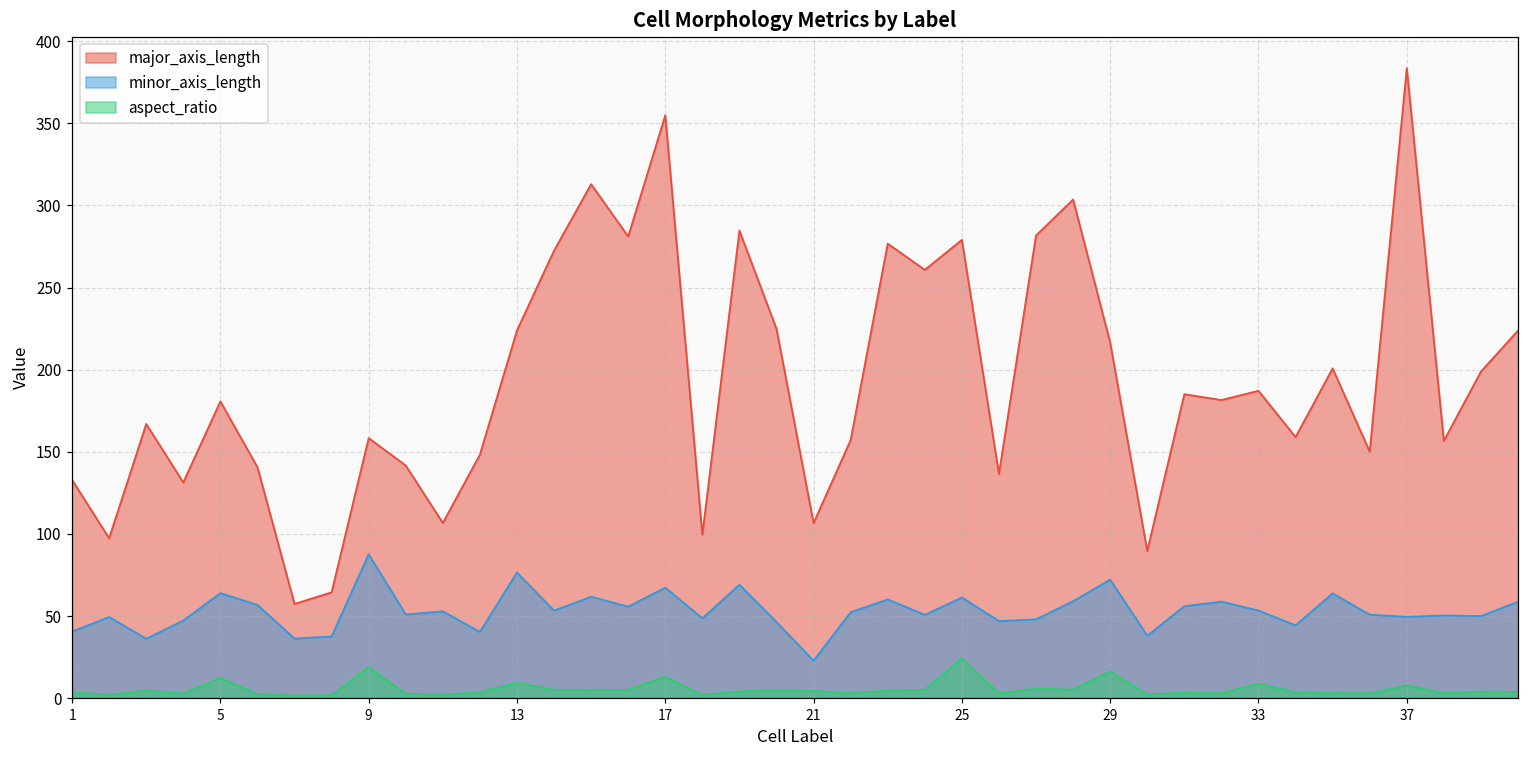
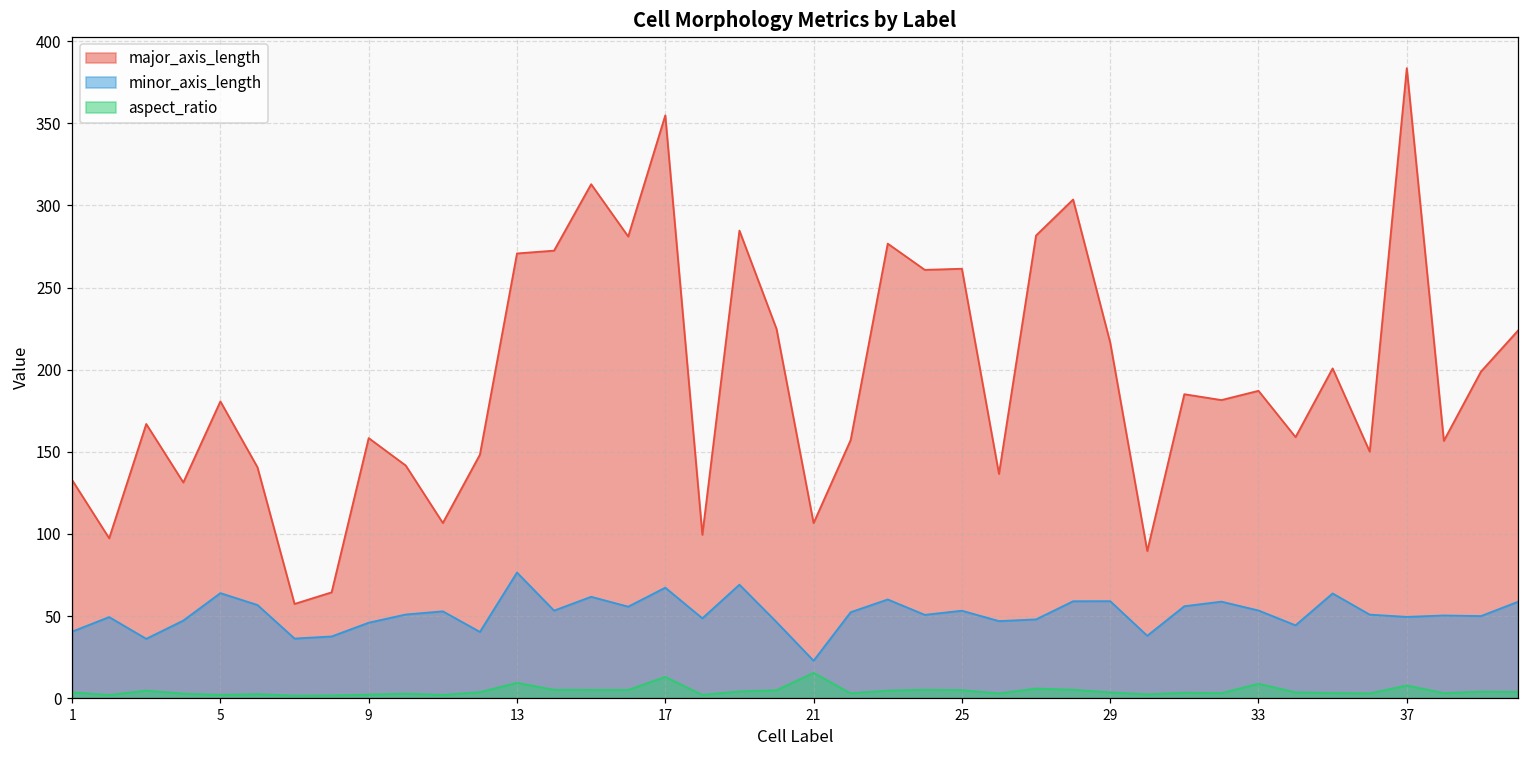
  {
    "major_axis_length": {
      "1": 133,
      "5": 181,
      "9": 158,
-     "13": 224,
+     "13": 271,
      "17": 355,
      "21": 107,
-     "25": 279,
+     "25": 261,
      "29": 217,
      "33": 187,
      "37": 384
    },
    "minor_axis_length": {
      "1": 41,
      "5": 64,
-     "9": 88,
+     "9": 46,
      "13": 77,
      "17": 67,
      "21": 23,
-     "25": 61,
-     "29": 72,
+     "25": 53,
+     "29": 59,
      "33": 53,
      "37": 50
    },
    "aspect_ratio": {
      "1": 4,
-     "5": 12,
-     "9": 19,
+     "5": 2,
+     "9": 2,
      "13": 9,
      "17": 13,
-     "21": 4,
-     "25": 24,
-     "29": 16,
+     "21": 15,
+     "25": 5,
+     "29": 4,
      "33": 9,
      "37": 8
    }
  }
